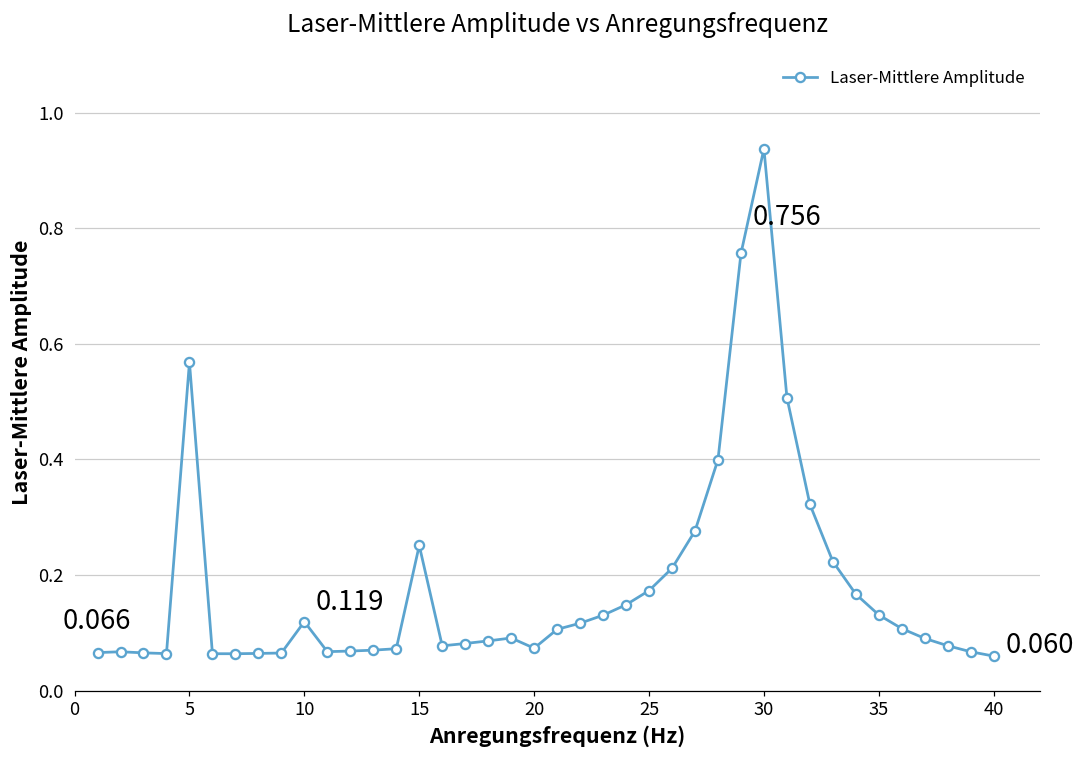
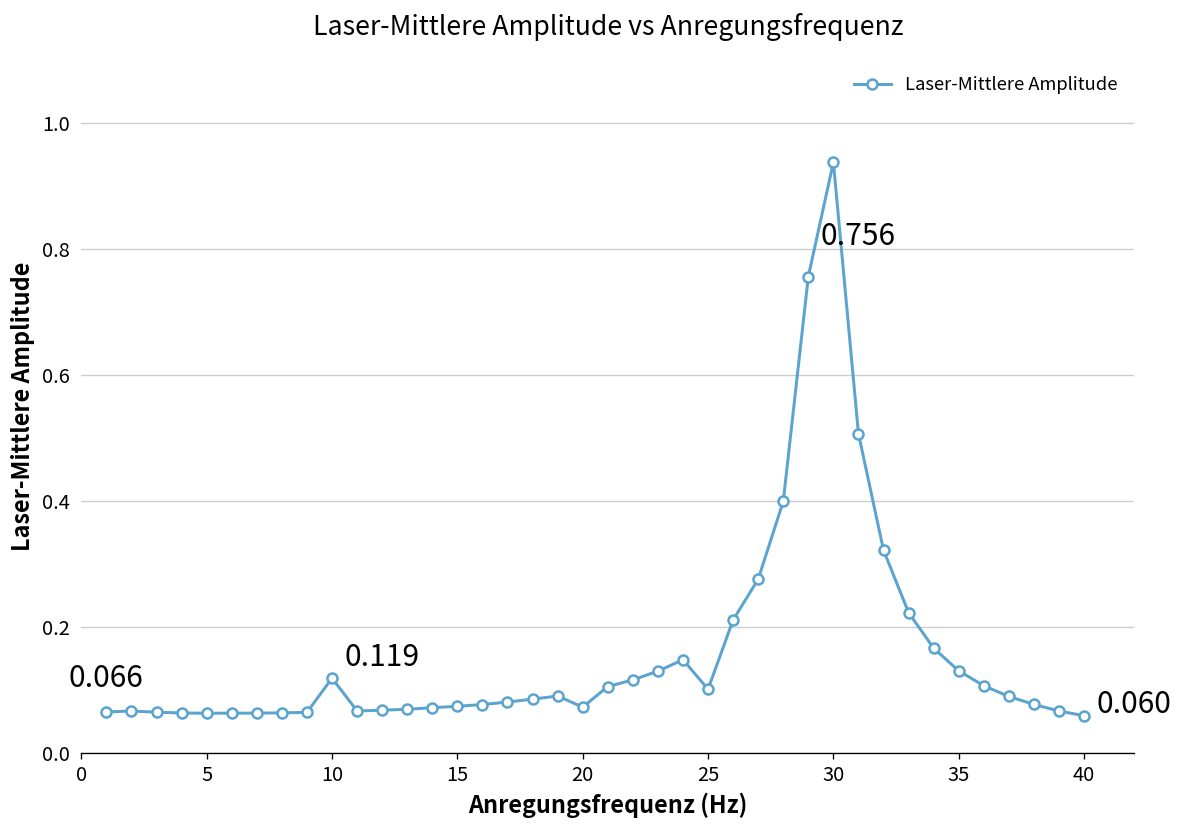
  {
-   "5": 0.57,
-   "15": 0.25,
+   "5": 0.06,
+   "15": 0.07,
    "20": 0.07,
-   "25": 0.17,
+   "25": 0.10,
    "30": 0.94,
    "35": 0.13
  }
